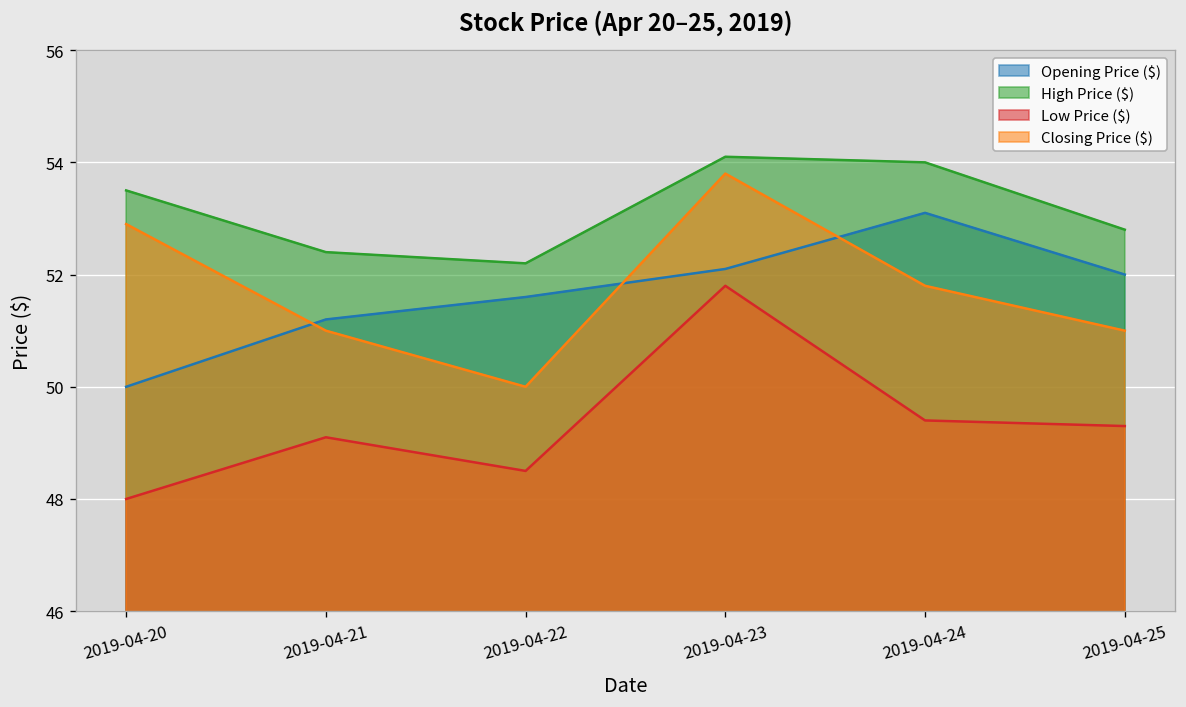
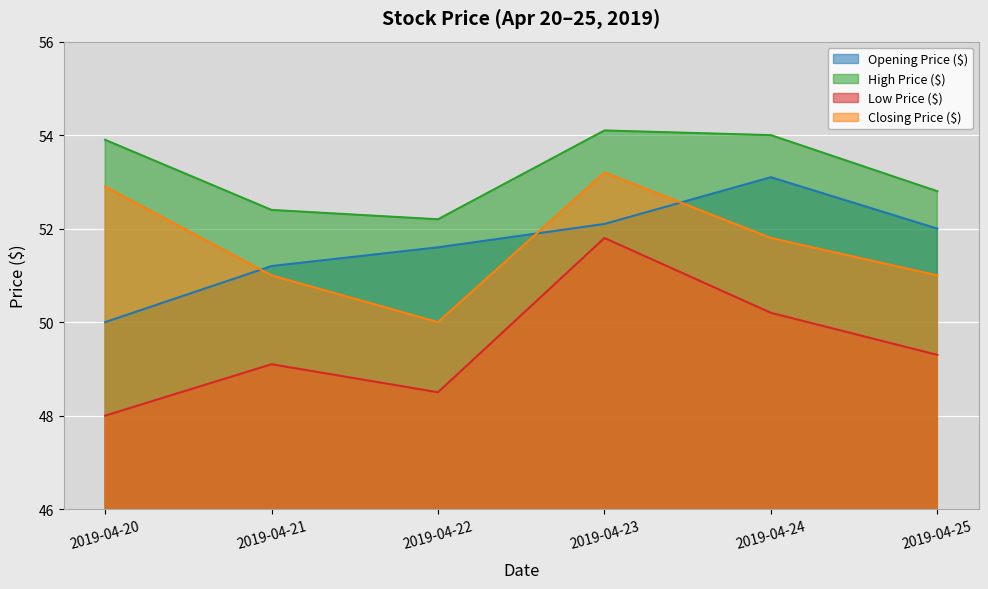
  {
    "Opening Price ($)": {
      "2019-04-20": 50.0,
      "2019-04-21": 51.2,
      "2019-04-22": 51.6,
      "2019-04-23": 52.1,
      "2019-04-24": 53.1,
      "2019-04-25": 52.0
    },
    "High Price ($)": {
-     "2019-04-20": 53.5,
+     "2019-04-20": 53.9,
      "2019-04-21": 52.4,
      "2019-04-22": 52.2,
      "2019-04-23": 54.1,
      "2019-04-24": 54.0,
      "2019-04-25": 52.8
    },
    "Low Price ($)": {
      "2019-04-20": 48.0,
      "2019-04-21": 49.1,
      "2019-04-22": 48.5,
      "2019-04-23": 51.8,
-     "2019-04-24": 49.4,
+     "2019-04-24": 50.2,
      "2019-04-25": 49.3
    },
    "Closing Price ($)": {
      "2019-04-20": 52.9,
      "2019-04-21": 51.0,
      "2019-04-22": 50.0,
-     "2019-04-23": 53.8,
+     "2019-04-23": 53.2,
      "2019-04-24": 51.8,
      "2019-04-25": 51.0
    }
  }
